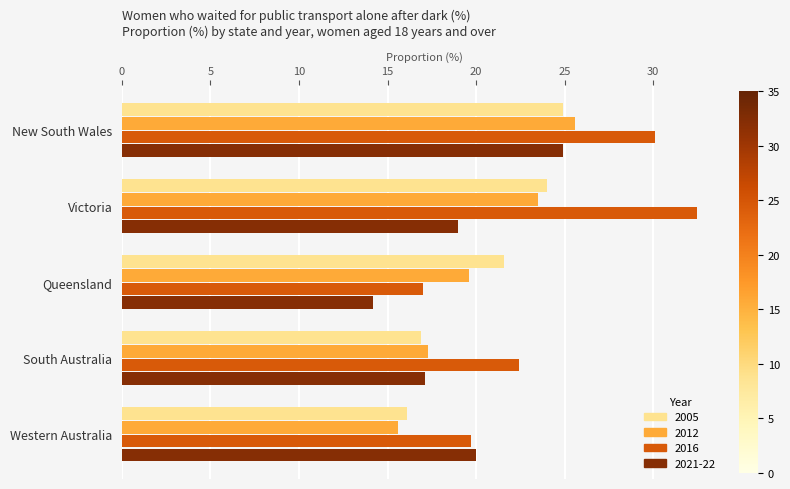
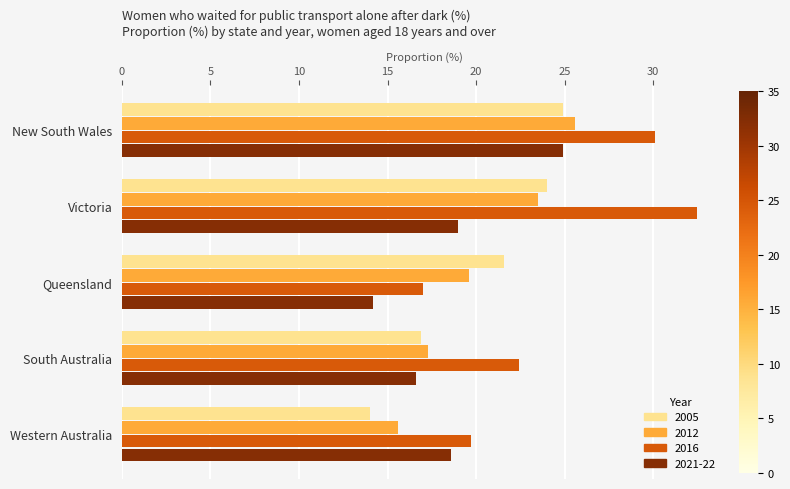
  {
    "2005": {
      "New South Wales": 24.9,
      "Victoria": 24.0,
      "Queensland": 21.6,
      "South Australia": 16.9,
-     "Western Australia": 16.1
+     "Western Australia": 14.0
    },
    "2012": {
      "New South Wales": 25.6,
      "Victoria": 23.5,
      "Queensland": 19.6,
      "South Australia": 17.3,
      "Western Australia": 15.6
    },
    "2016": {
      "New South Wales": 30.1,
      "Victoria": 32.5,
      "Queensland": 17.0,
      "South Australia": 22.4,
      "Western Australia": 19.7
    },
    "2021-22": {
      "New South Wales": 24.9,
      "Victoria": 19.0,
      "Queensland": 14.2,
-     "South Australia": 17.1,
-     "Western Australia": 20.0
+     "South Australia": 16.6,
+     "Western Australia": 18.6
    }
  }
